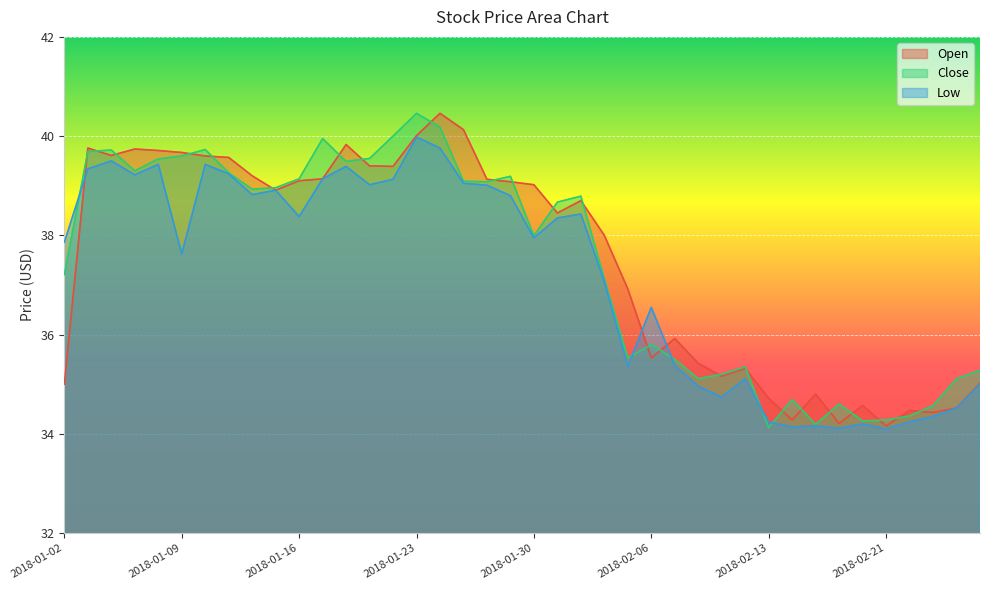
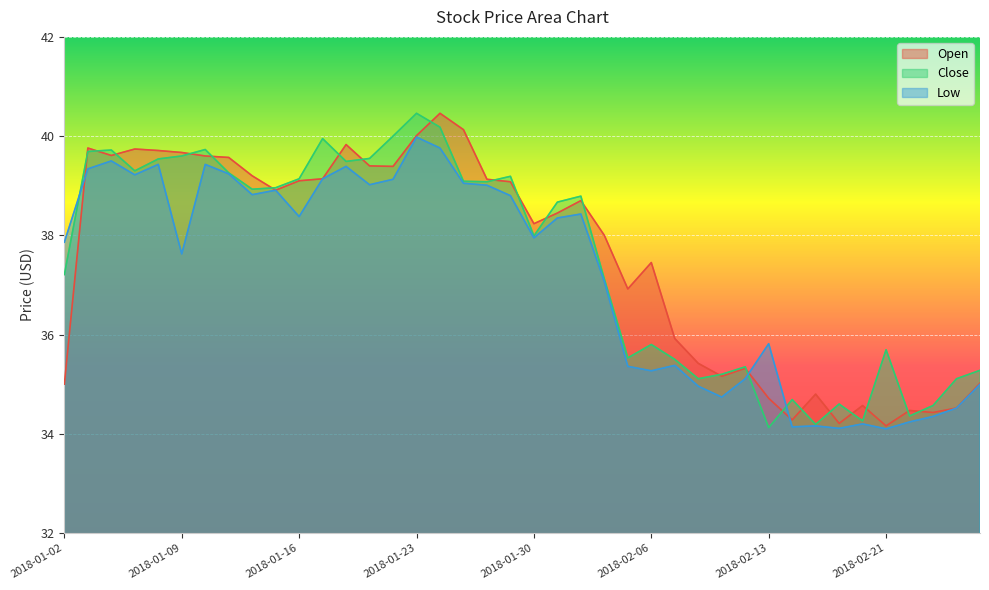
  {
    "Open": {
      "2018-01-02": 35.0,
      "2018-01-09": 39.7,
-     "2018-01-30": 39.0,
-     "2018-02-06": 35.5,
+     "2018-01-30": 38.2,
+     "2018-02-06": 37.5,
      "2018-02-13": 34.7,
      "2018-02-21": 34.2
    },
    "Close": {
      "2018-01-02": 37.2,
      "2018-01-09": 39.6,
      "2018-01-23": 40.5,
      "2018-02-06": 35.8,
      "2018-02-13": 34.1,
-     "2018-02-21": 34.3
+     "2018-02-21": 35.7
    },
    "Low": {
      "2018-01-02": 37.9,
      "2018-01-09": 37.6,
      "2018-01-16": 38.4,
-     "2018-02-06": 36.5,
-     "2018-02-13": 34.2,
+     "2018-02-06": 35.3,
+     "2018-02-13": 35.8,
      "2018-02-21": 34.1
    }
  }
